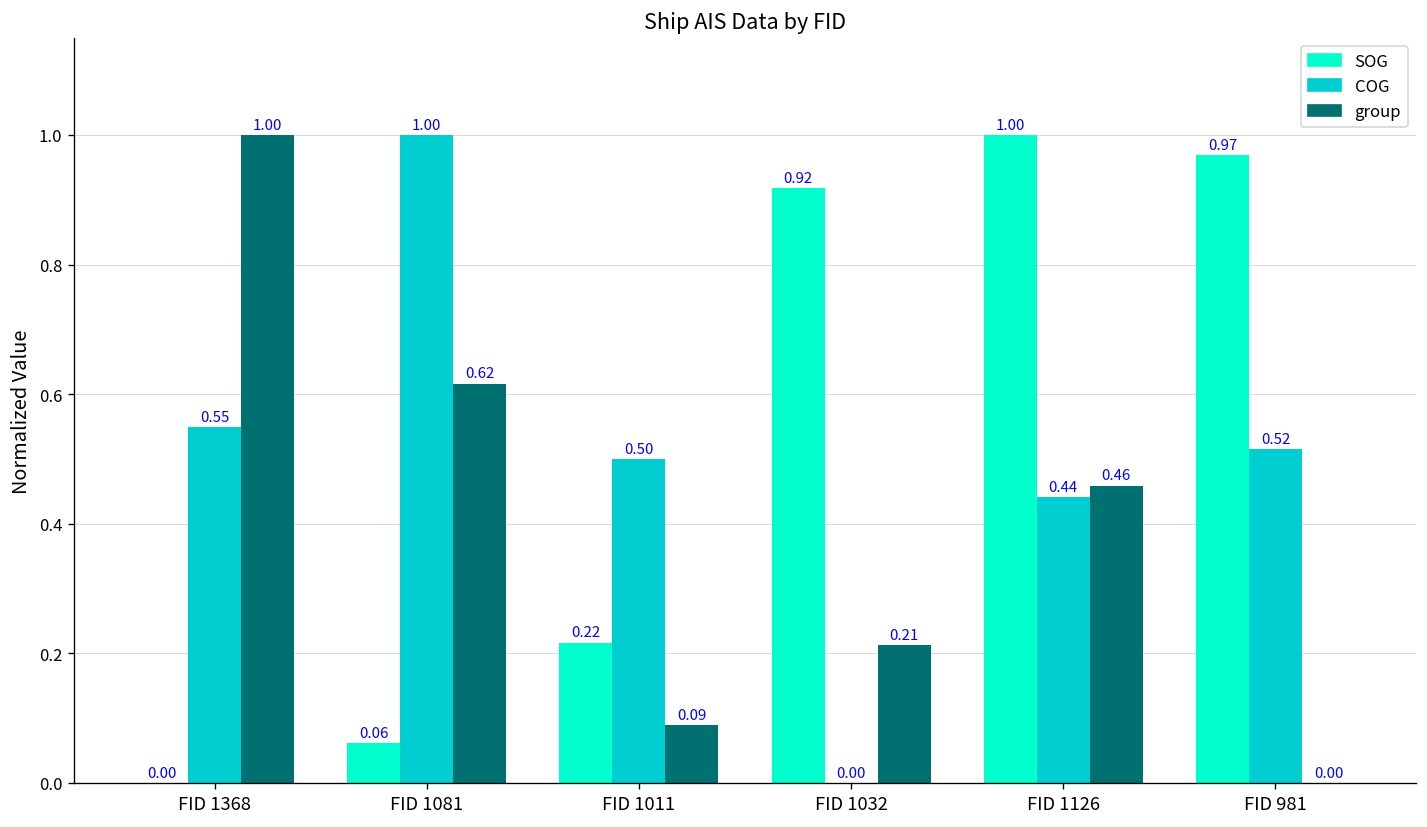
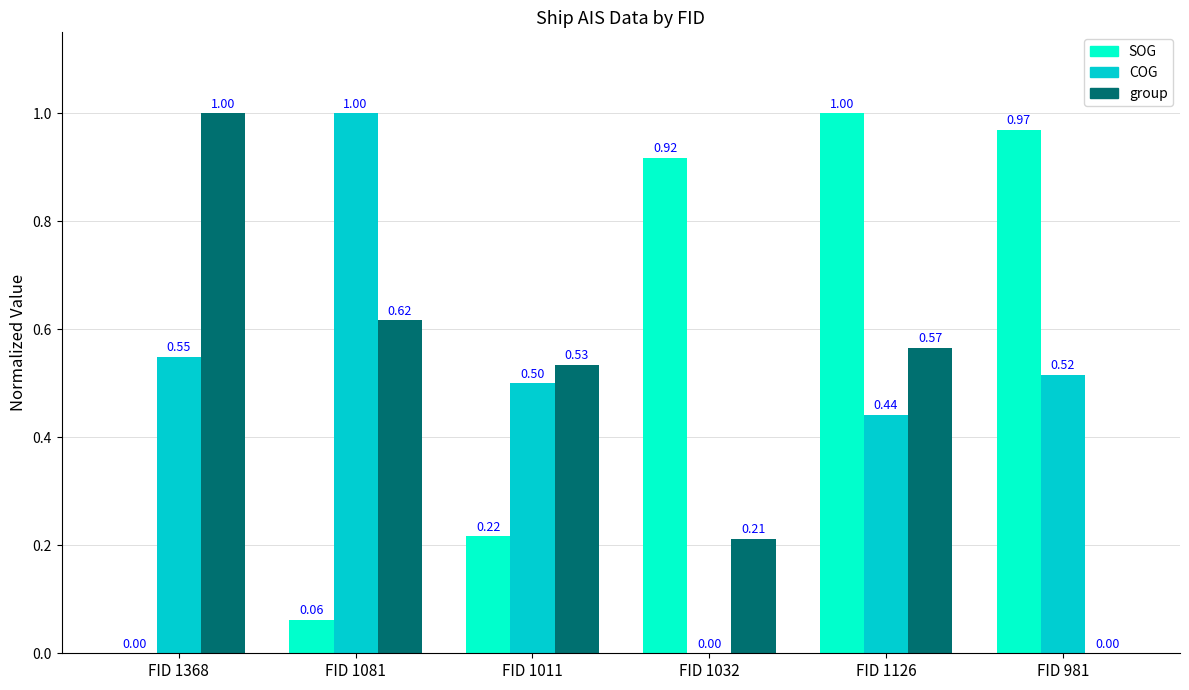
  {
    "group": {
      "FID 1368": 1.00,
      "FID 1081": 0.62,
-     "FID 1011": 0.09,
+     "FID 1011": 0.53,
      "FID 1032": 0.21,
-     "FID 1126": 0.46,
+     "FID 1126": 0.57,
      "FID 981": 0.00
    }
  }
